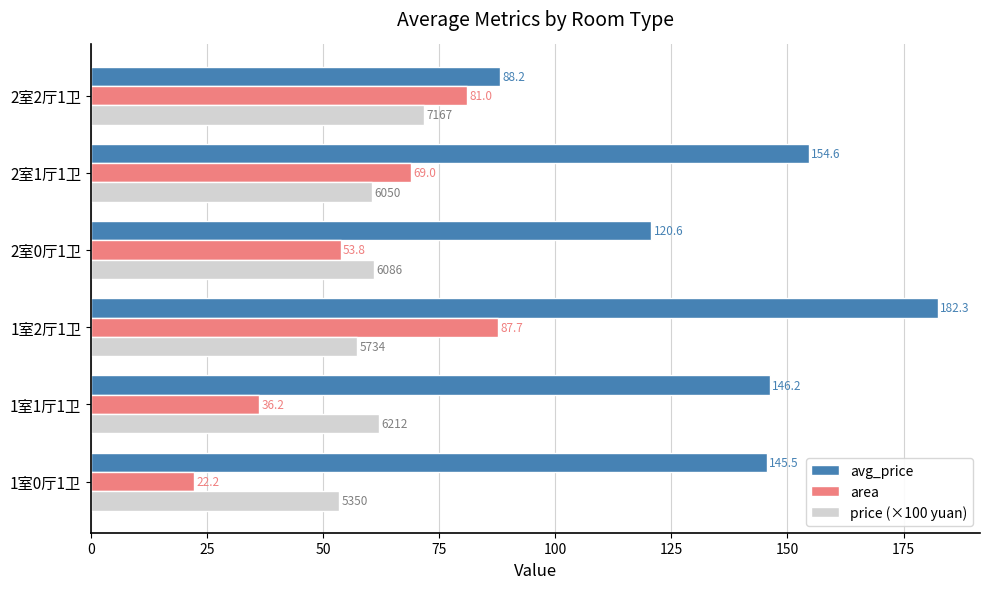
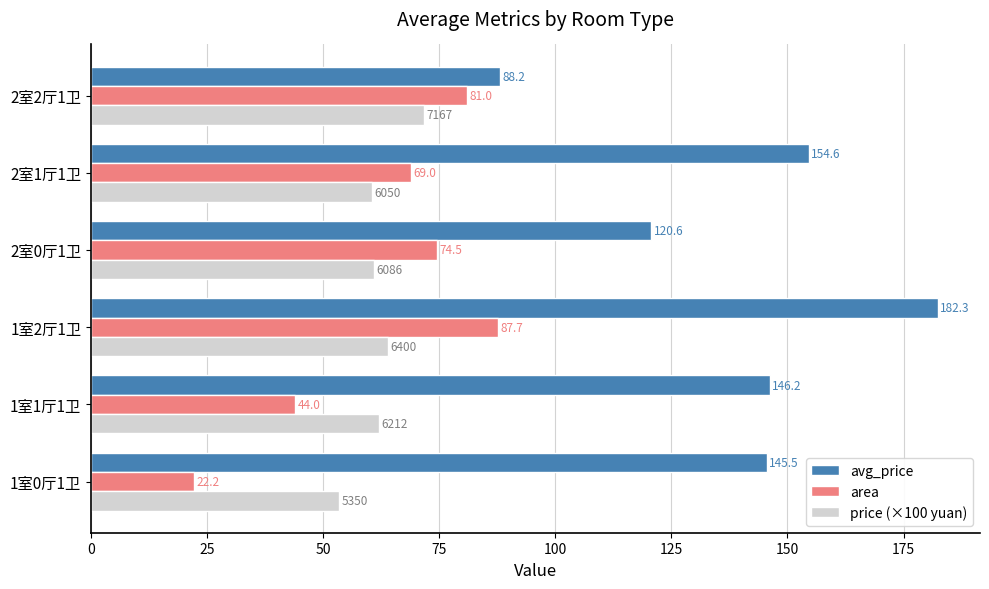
  {
    "avg_price": {
      "2室2厅1卫": 88.2,
      "2室1厅1卫": 154.6,
      "2室0厅1卫": 120.6,
      "1室2厅1卫": 182.3,
      "1室1厅1卫": 146.2,
      "1室0厅1卫": 145.5
    },
    "area": {
      "2室2厅1卫": 81.0,
      "2室1厅1卫": 69.0,
-     "2室0厅1卫": 53.8,
+     "2室0厅1卫": 74.5,
      "1室2厅1卫": 87.7,
-     "1室1厅1卫": 36.2,
+     "1室1厅1卫": 44.0,
      "1室0厅1卫": 22.2
    },
    "price (×100 yuan)": {
-     "1室2厅1卫": 5734
+     "1室2厅1卫": 6400
    }
  }
